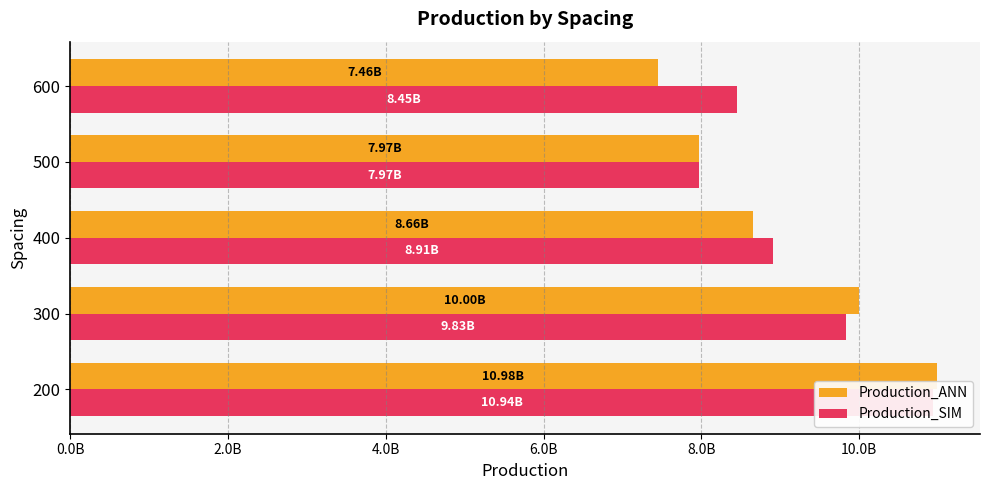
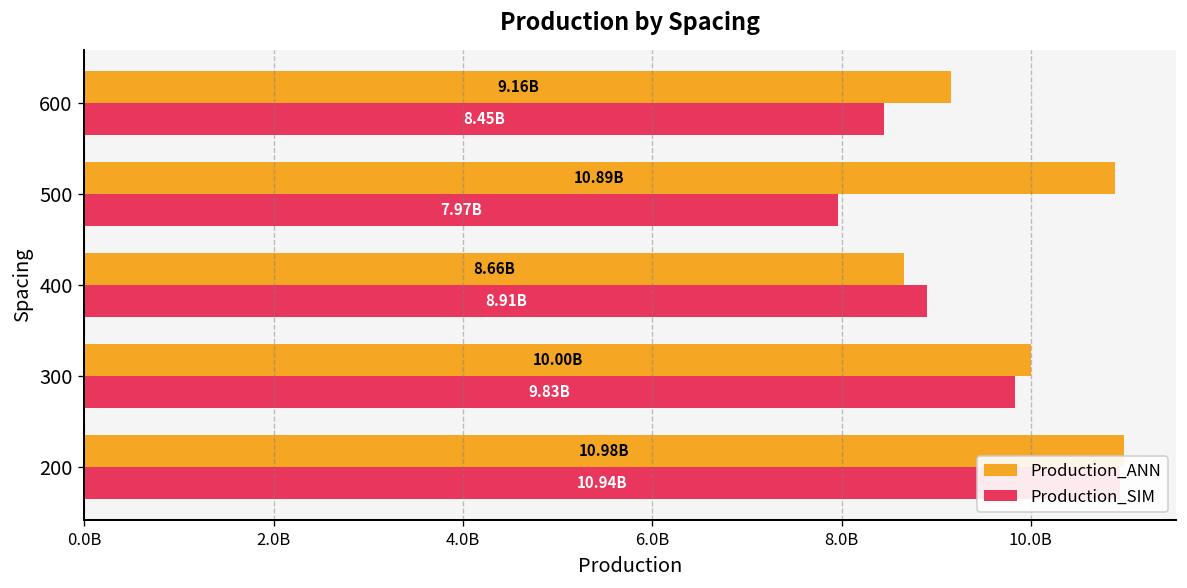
  {
    "Production_ANN": {
-     "600": "7.46B",
-     "500": "7.97B",
+     "600": "9.16B",
+     "500": "10.89B",
      "400": "8.66B",
      "300": "10.00B",
      "200": "10.98B"
    },
    "Production_SIM": {
      "600": "8.45B",
      "500": "7.97B",
      "400": "8.91B",
      "300": "9.83B"
    }
  }
